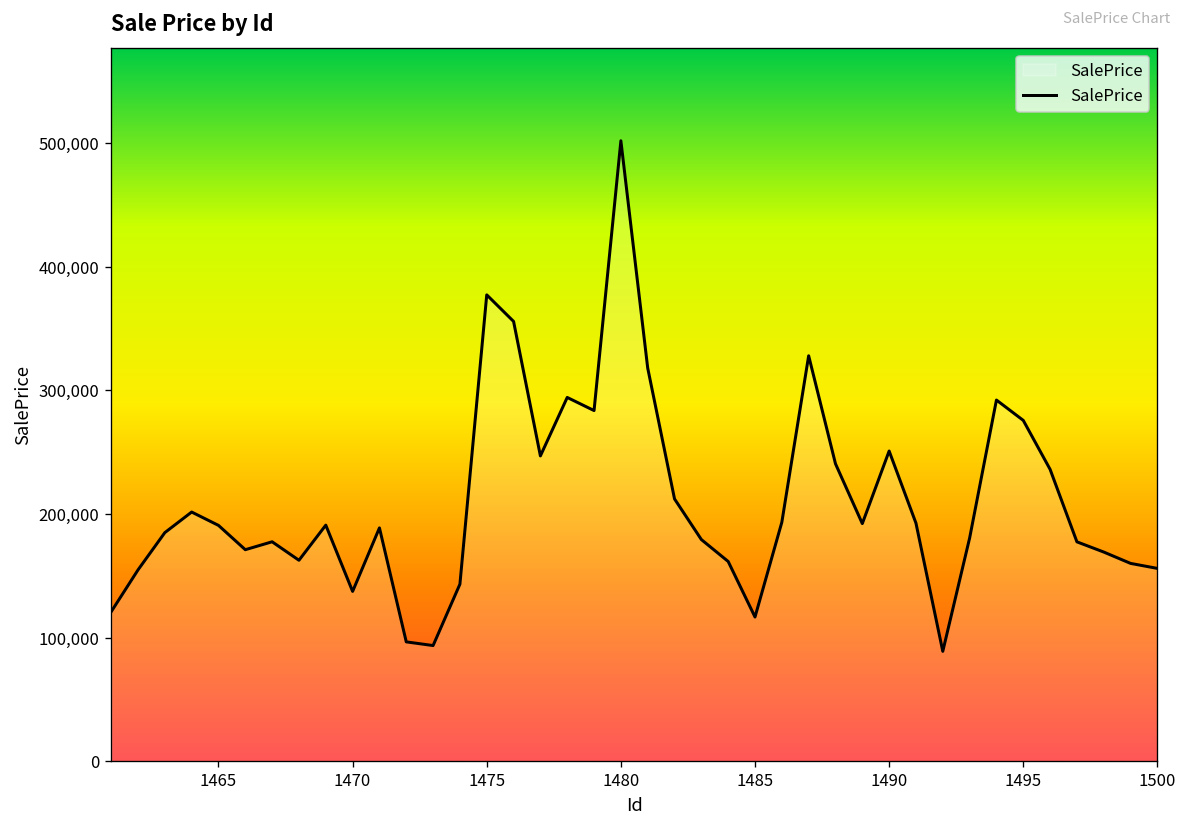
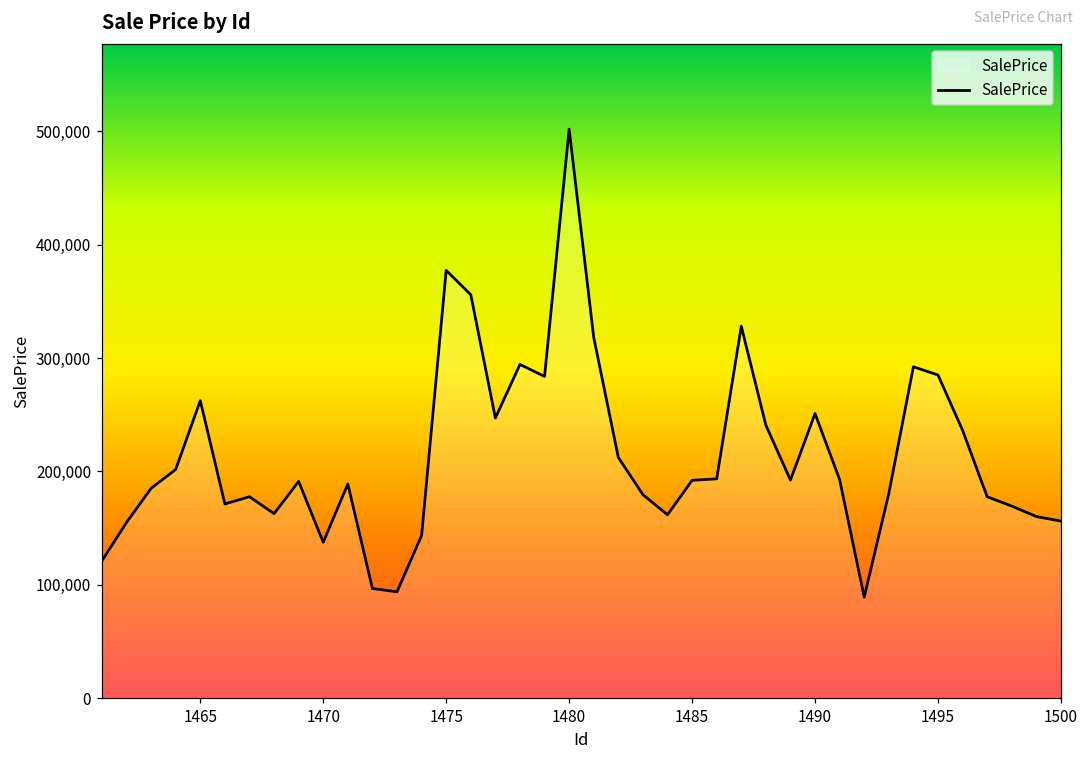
  {
-   "1465": "191,000",
+   "1465": "262,000",
    "1470": "138,000",
    "1475": "377,000",
    "1480": "502,000",
-   "1485": "117,000",
+   "1485": "192,000",
    "1490": "251,000",
-   "1495": "276,000",
+   "1495": "285,000",
    "1500": "156,000"
  }
